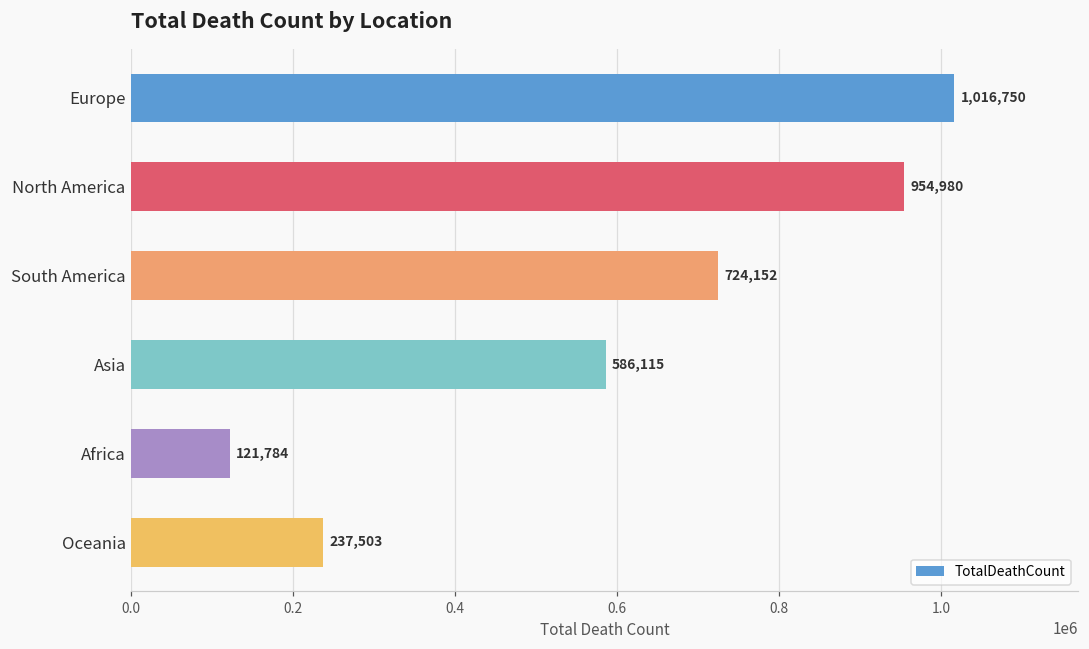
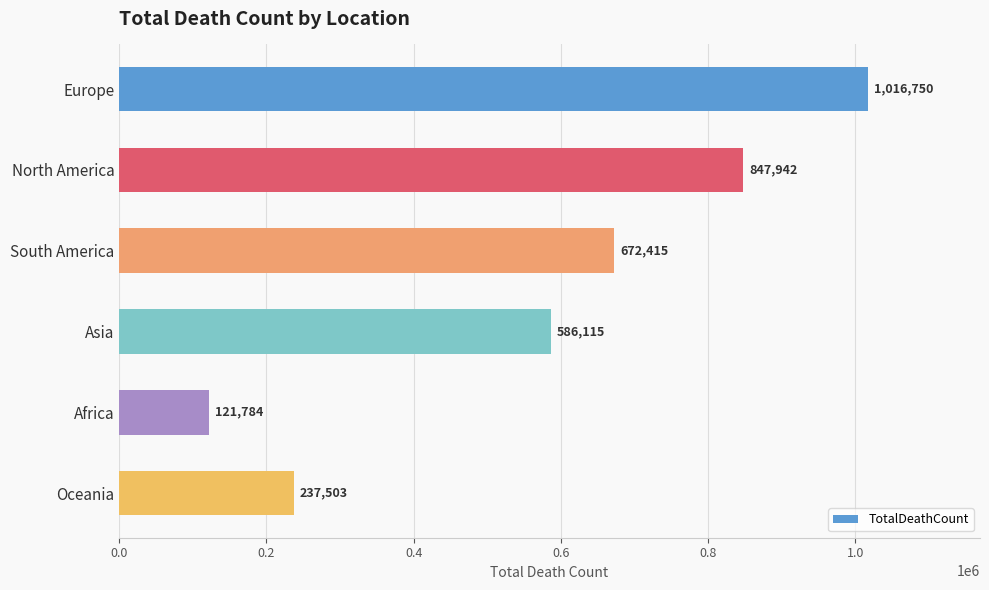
  {
    "Europe": "1,016,750",
-   "North America": "954,980",
-   "South America": "724,152",
+   "North America": "847,942",
+   "South America": "672,415",
    "Asia": "586,115",
    "Africa": "121,784",
    "Oceania": "237,503"
  }
